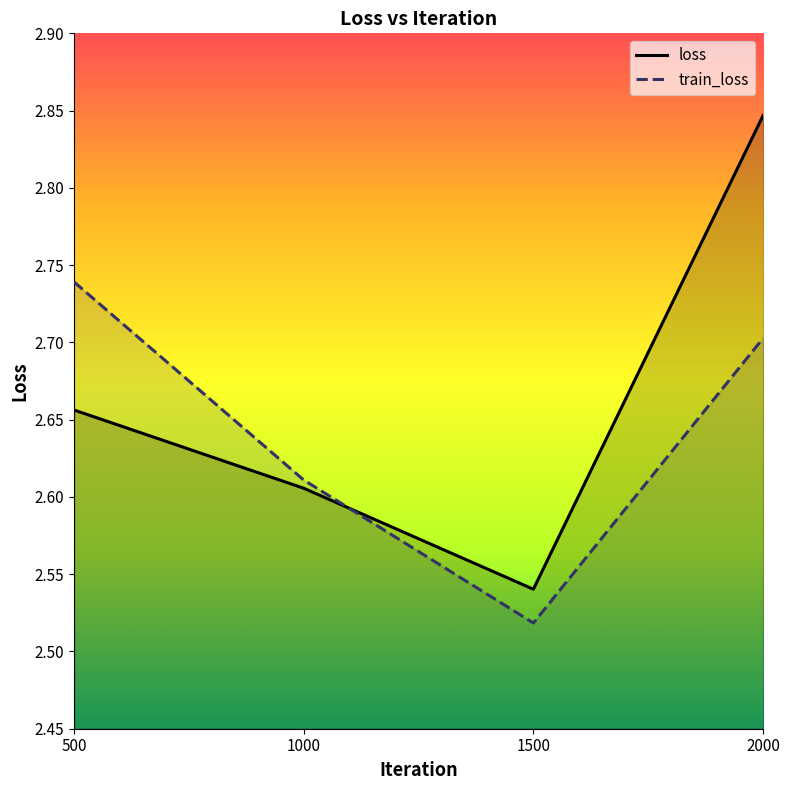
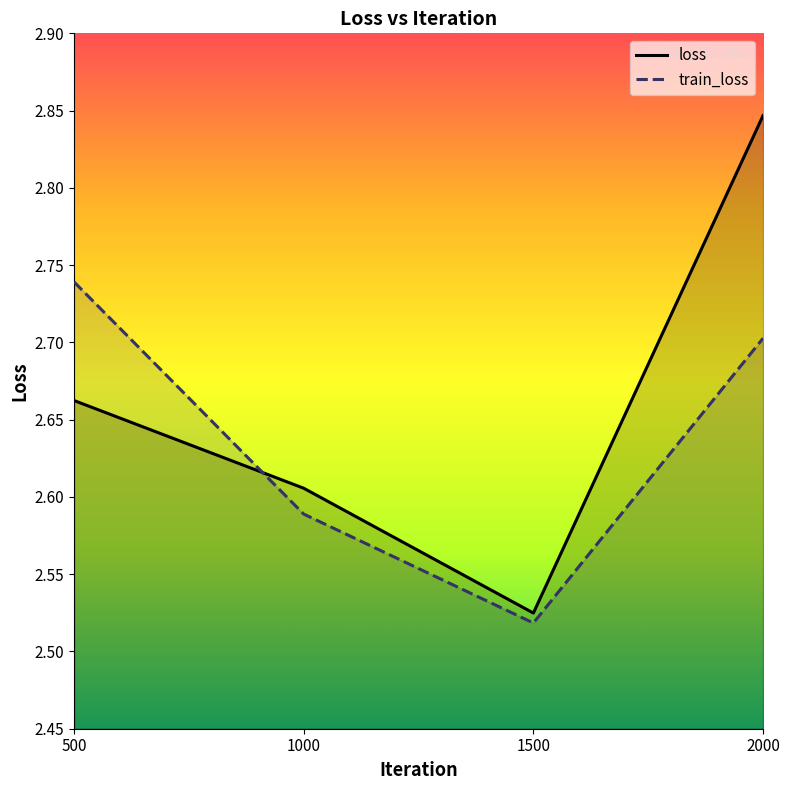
  {
    "loss": {
-     "500": 2.656,
+     "500": 2.662,
      "1000": 2.606,
-     "1500": 2.540,
+     "1500": 2.525,
      "2000": 2.847
    },
    "train_loss": {
      "500": 2.739,
-     "1000": 2.611,
+     "1000": 2.589,
      "1500": 2.518,
      "2000": 2.703
    }
  }
